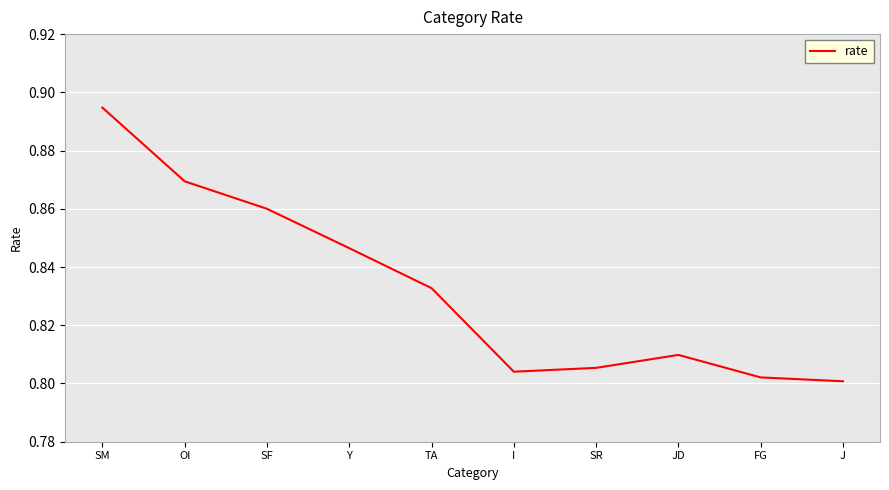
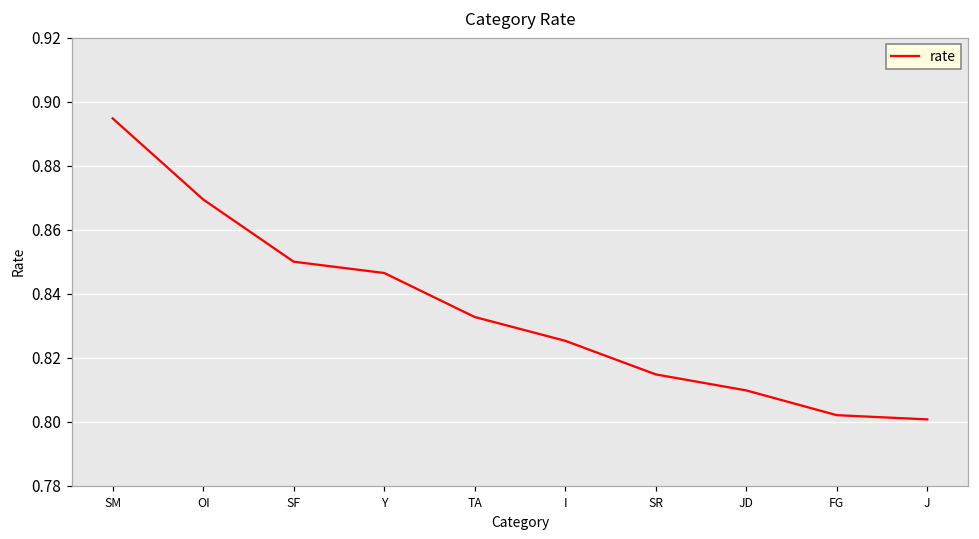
  {
    "SM": 0.895,
    "OI": 0.869,
-   "SF": 0.86,
+   "SF": 0.85,
    "Y": 0.846,
    "TA": 0.833,
-   "I": 0.804,
-   "SR": 0.805,
+   "I": 0.825,
+   "SR": 0.815,
    "JD": 0.810,
    "FG": 0.802,
    "J": 0.801
  }
